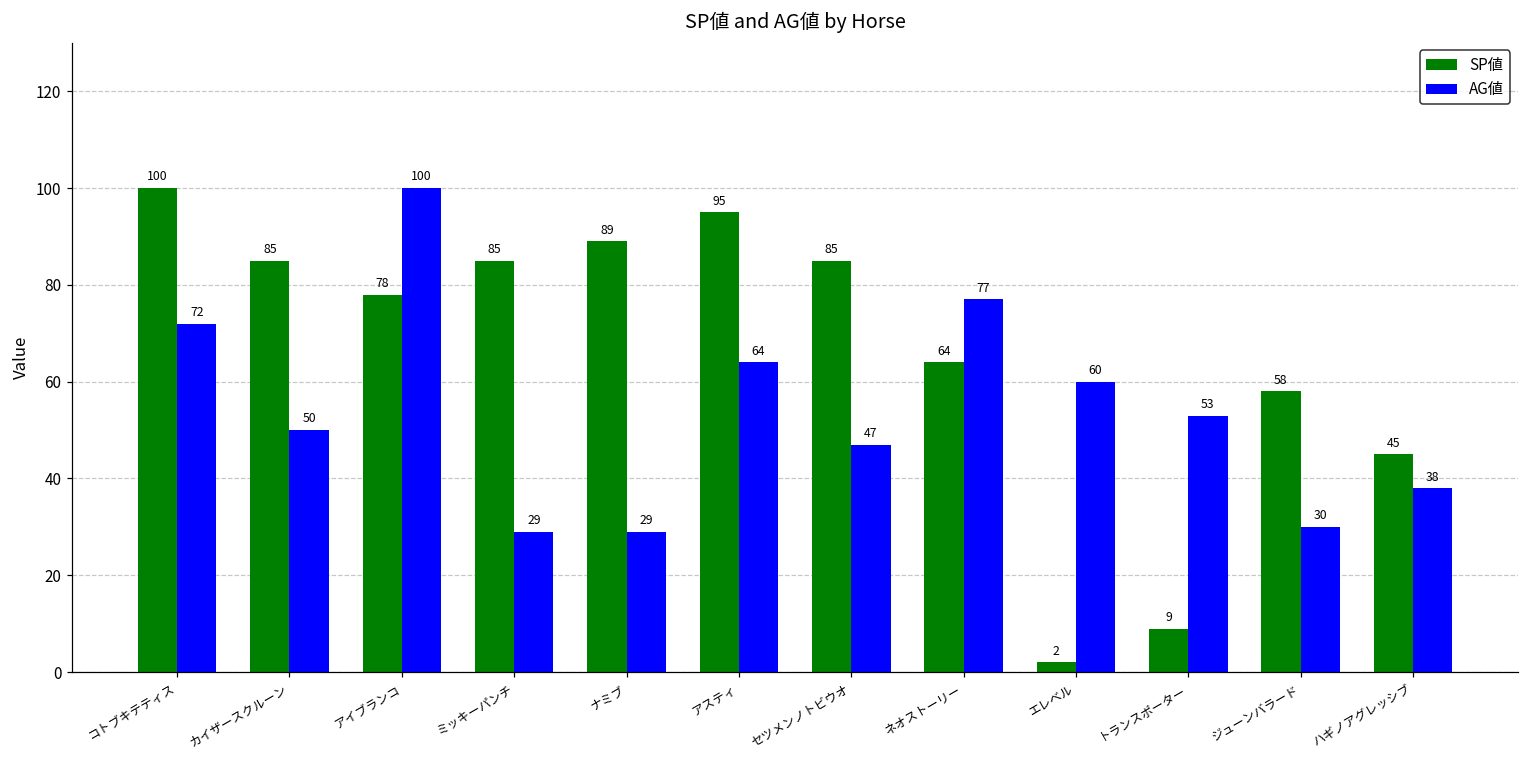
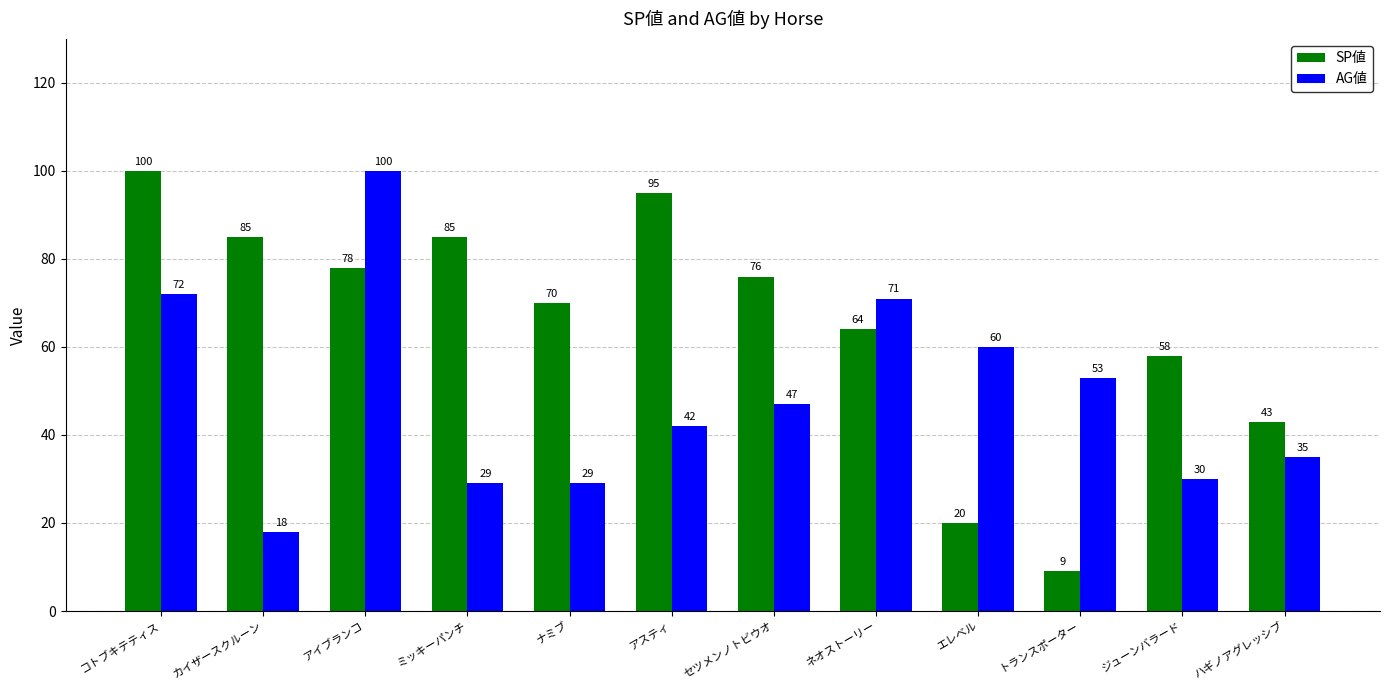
  {
    "SP値": {
      "コトブキテティス": 100,
      "カイザースクルーン": 85,
      "アイブランコ": 78,
      "ミッキーパンチ": 85,
-     "ナミブ": 89,
+     "ナミブ": 70,
      "アスティ": 95,
-     "セツメンノトビウオ": 85,
+     "セツメンノトビウオ": 76,
      "ネオストーリー": 64,
-     "エレベル": 2,
+     "エレベル": 20,
      "トランスポーター": 9,
      "ジューンバラード": 58,
-     "ハギノアグレッシブ": 45
+     "ハギノアグレッシブ": 43
    },
    "AG値": {
      "コトブキテティス": 72,
-     "カイザースクルーン": 50,
+     "カイザースクルーン": 18,
      "アイブランコ": 100,
      "ミッキーパンチ": 29,
      "ナミブ": 29,
-     "アスティ": 64,
+     "アスティ": 42,
      "セツメンノトビウオ": 47,
-     "ネオストーリー": 77,
+     "ネオストーリー": 71,
      "エレベル": 60,
      "トランスポーター": 53,
      "ジューンバラード": 30,
-     "ハギノアグレッシブ": 38
+     "ハギノアグレッシブ": 35
    }
  }
